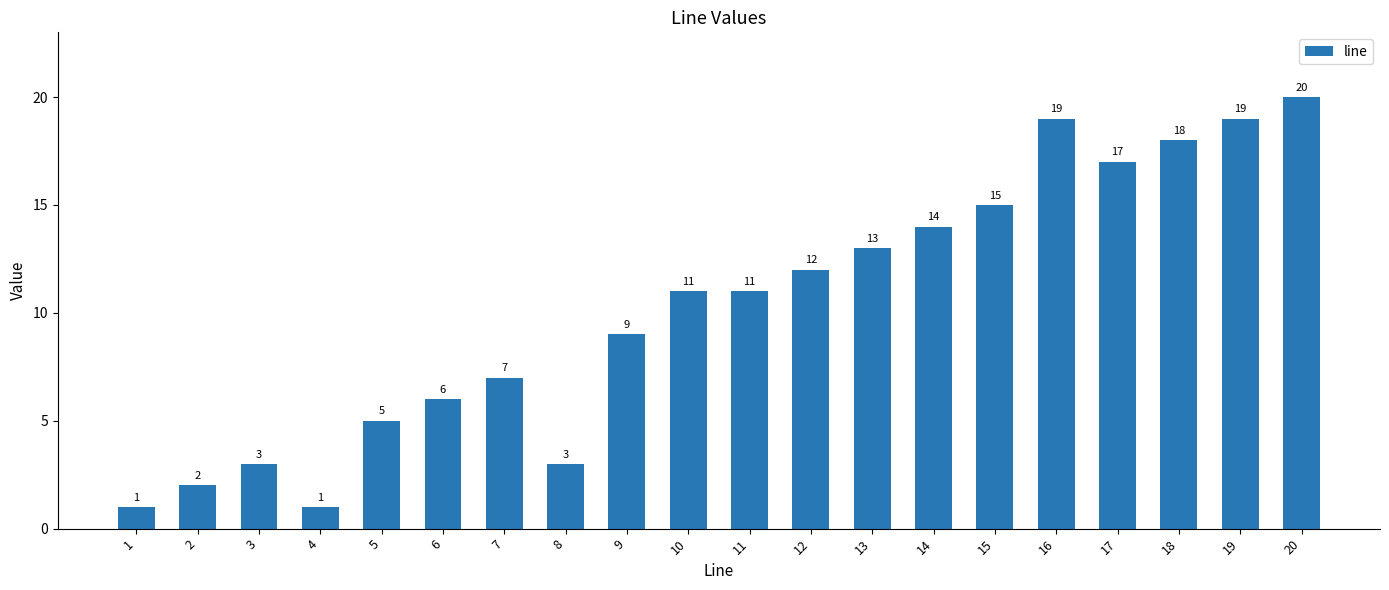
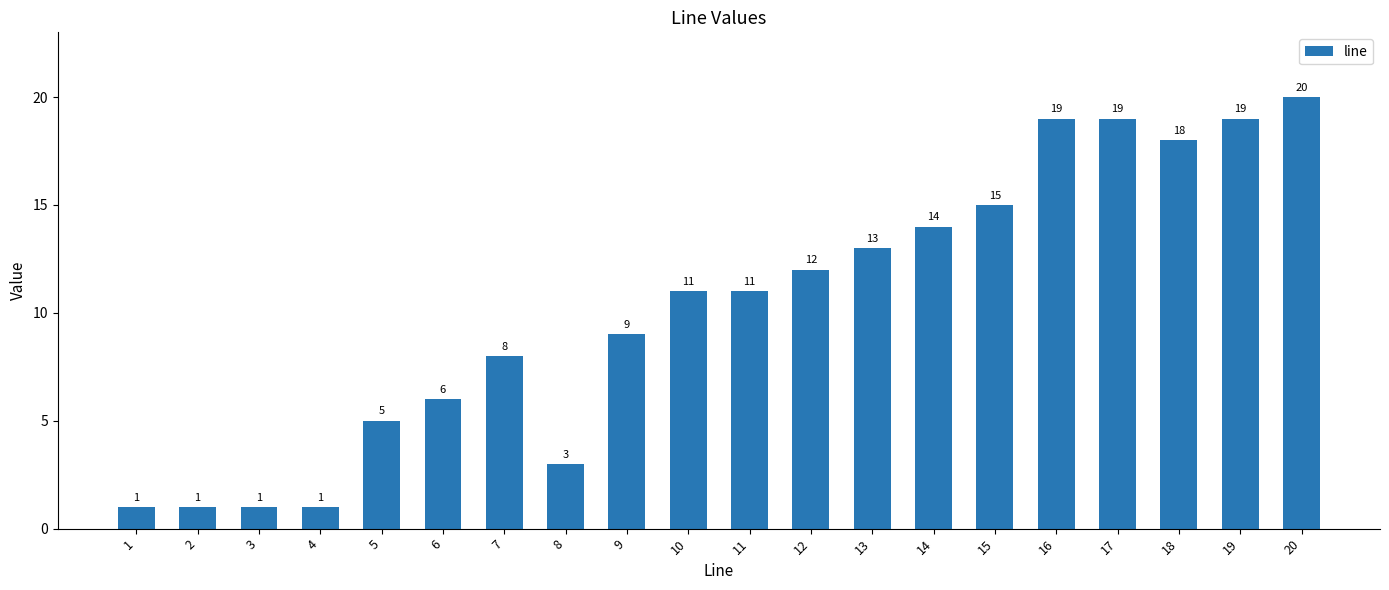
  {
    "1": 1,
-   "2": 2,
-   "3": 3,
+   "2": 1,
+   "3": 1,
    "4": 1,
    "5": 5,
    "6": 6,
-   "7": 7,
+   "7": 8,
    "8": 3,
    "9": 9,
    "10": 11,
    "11": 11,
    "12": 12,
    "13": 13,
    "14": 14,
    "15": 15,
    "16": 19,
-   "17": 17,
+   "17": 19,
    "18": 18,
    "19": 19,
    "20": 20
  }
